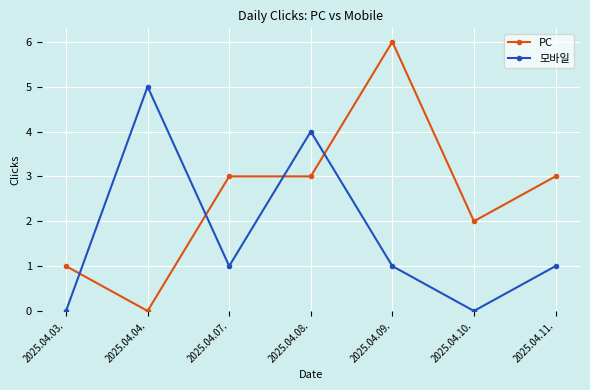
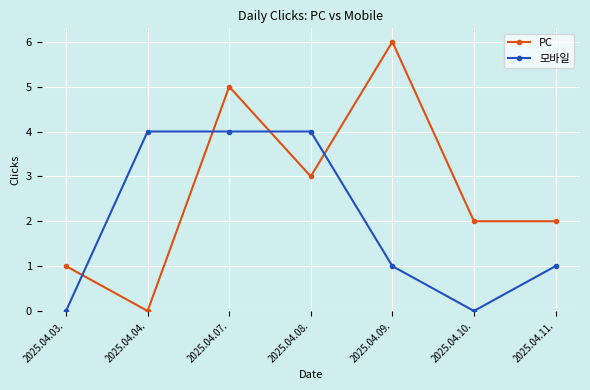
  {
    "PC": {
      "2025.04.03.": 1,
      "2025.04.04.": 0,
-     "2025.04.07.": 3,
+     "2025.04.07.": 5,
      "2025.04.08.": 3,
      "2025.04.09.": 6,
      "2025.04.10.": 2,
-     "2025.04.11.": 3
+     "2025.04.11.": 2
    },
    "모바일": {
      "2025.04.03.": 0,
-     "2025.04.04.": 5,
-     "2025.04.07.": 1,
+     "2025.04.04.": 4,
+     "2025.04.07.": 4,
      "2025.04.08.": 4,
      "2025.04.09.": 1,
      "2025.04.10.": 0,
      "2025.04.11.": 1
    }
  }
